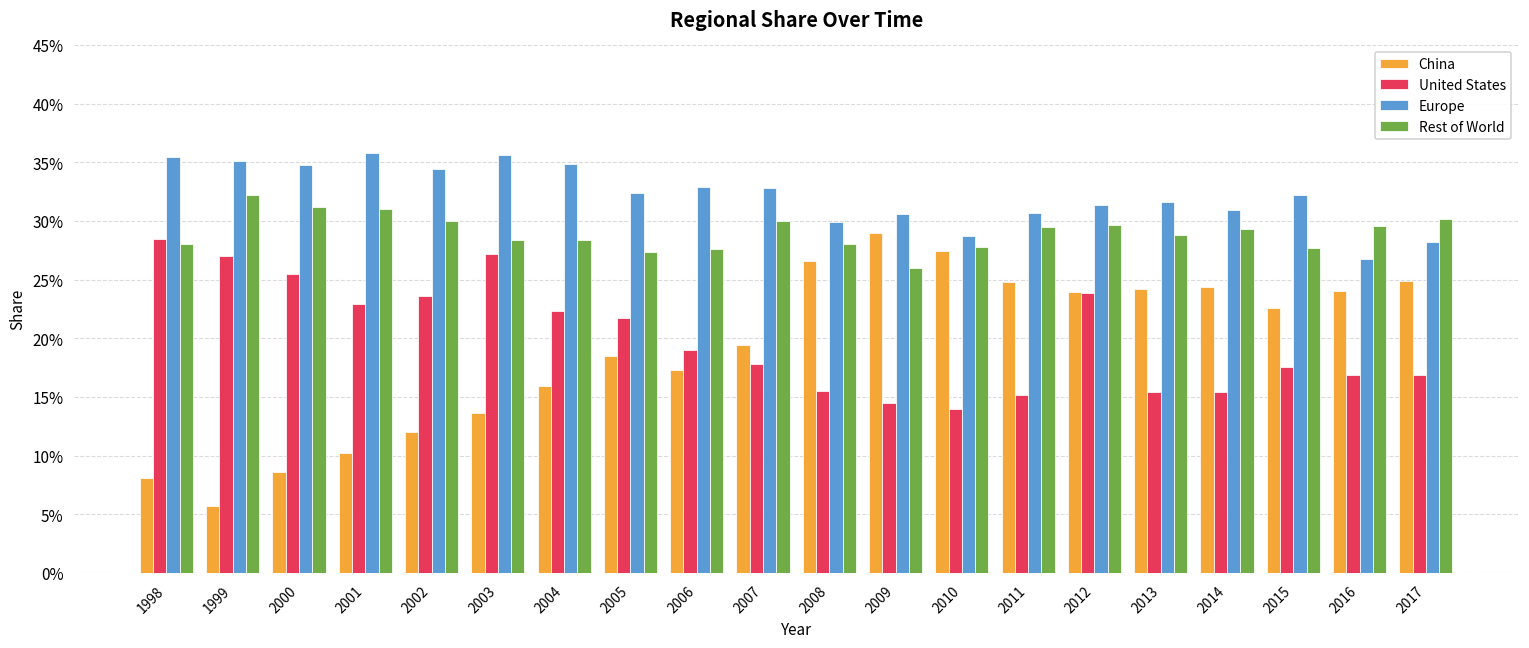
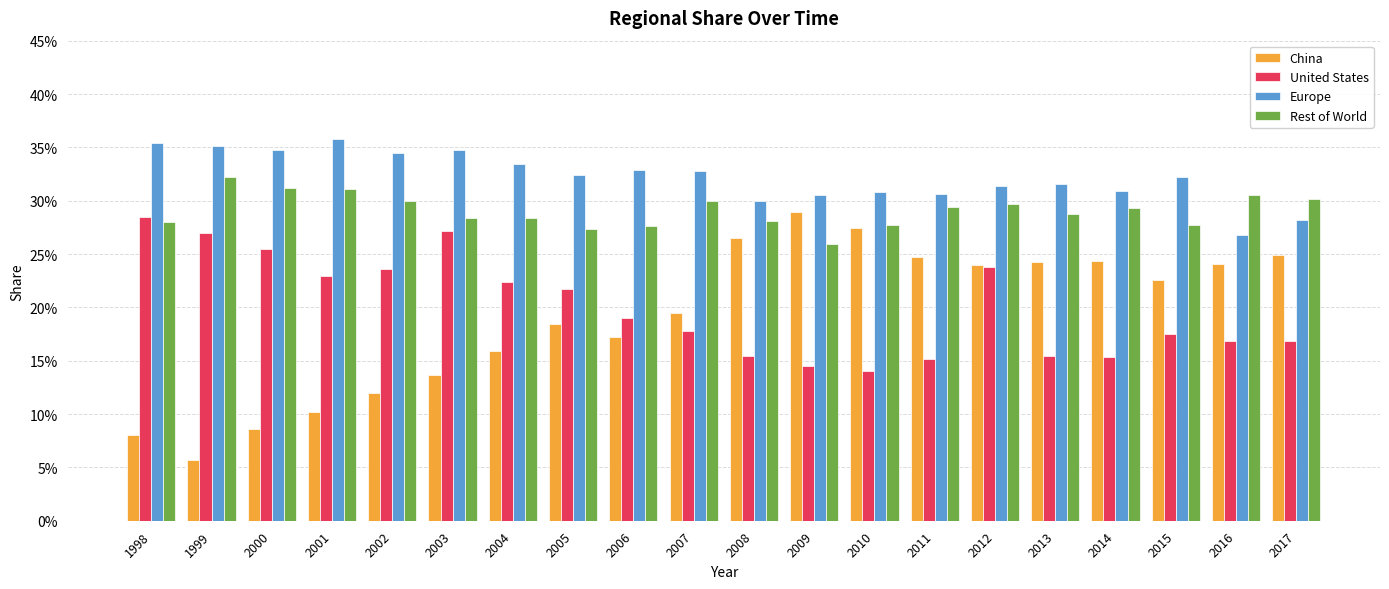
  {
    "China": {
      "1998": "8.1%",
      "1999": "5.7%",
      "2000": "8.6%",
      "2001": "10.2%",
      "2002": "12.0%",
      "2003": "13.7%",
      "2004": "15.9%",
      "2005": "18.5%",
      "2006": "17.3%",
      "2007": "19.4%",
      "2008": "26.5%",
      "2009": "29.0%",
      "2010": "27.4%",
      "2011": "24.8%",
      "2012": "23.9%",
      "2013": "24.2%",
      "2014": "24.4%",
      "2015": "22.6%",
      "2016": "24.0%",
      "2017": "24.9%"
    },
    "United States": {
      "1998": "28.5%",
      "1999": "27.0%",
      "2000": "25.4%",
      "2001": "22.9%",
      "2002": "23.6%",
      "2003": "27.2%",
      "2004": "22.3%",
      "2005": "21.8%",
      "2006": "19.0%",
      "2007": "17.8%",
      "2008": "15.5%",
      "2009": "14.5%",
      "2010": "14.0%",
      "2011": "15.1%",
      "2012": "23.8%",
      "2013": "15.4%",
      "2014": "15.4%",
      "2015": "17.5%",
      "2016": "16.8%",
      "2017": "16.8%"
    },
    "Europe": {
      "1998": "35.4%",
      "1999": "35.1%",
      "2000": "34.7%",
      "2001": "35.8%",
      "2002": "34.5%",
-     "2003": "35.6%",
-     "2004": "34.9%",
+     "2003": "34.8%",
+     "2004": "33.4%",
      "2005": "32.4%",
      "2006": "32.9%",
      "2007": "32.8%",
      "2008": "29.9%",
      "2009": "30.6%",
-     "2010": "28.7%",
+     "2010": "30.9%",
      "2011": "30.6%",
      "2012": "31.4%",
      "2013": "31.6%",
      "2014": "31.0%",
      "2015": "32.2%",
      "2016": "26.8%",
      "2017": "28.2%"
    },
    "Rest of World": {
      "1998": "28.0%",
      "1999": "32.2%",
      "2000": "31.2%",
      "2001": "31.1%",
      "2002": "30.0%",
      "2003": "28.4%",
      "2004": "28.4%",
      "2005": "27.4%",
      "2006": "27.6%",
      "2007": "30.0%",
      "2008": "28.1%",
      "2009": "26.0%",
      "2010": "27.7%",
      "2011": "29.5%",
      "2012": "29.7%",
      "2013": "28.8%",
      "2014": "29.3%",
      "2015": "27.7%",
-     "2016": "29.6%",
+     "2016": "30.5%",
      "2017": "30.1%"
    }
  }
